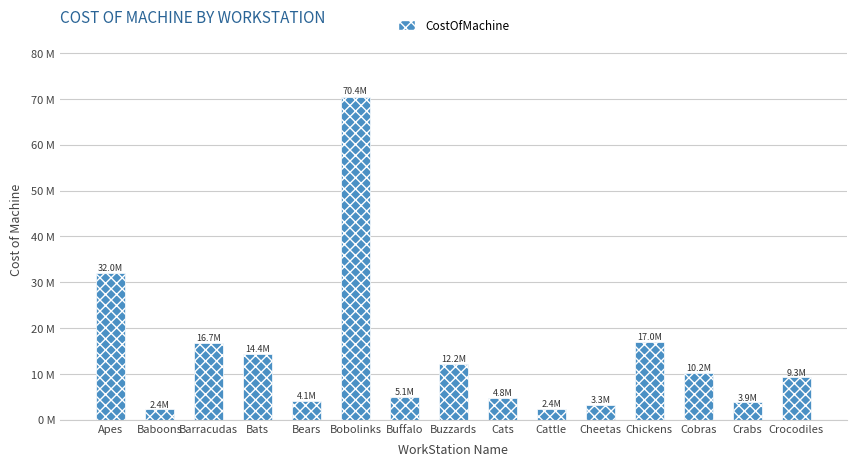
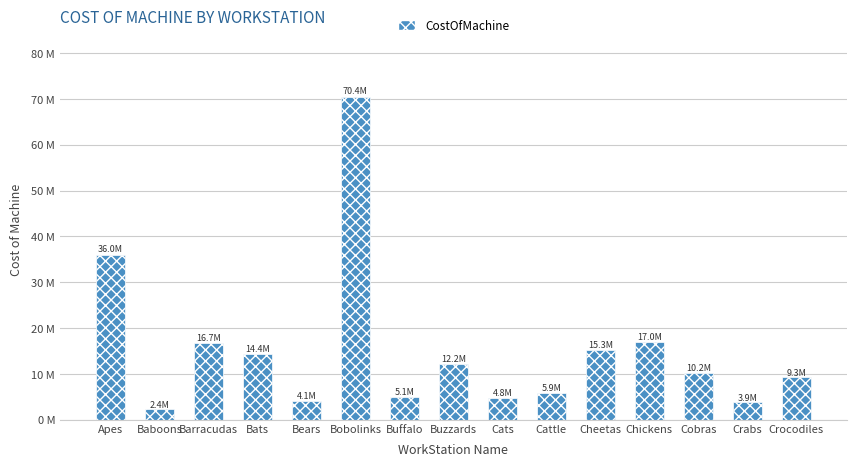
  {
-   "Apes": "32.0M",
+   "Apes": "36.0M",
    "Baboons": "2.4M",
    "Barracudas": "16.7M",
    "Bats": "14.4M",
    "Bears": "4.1M",
    "Bobolinks": "70.4M",
    "Buffalo": "5.1M",
    "Buzzards": "12.2M",
    "Cats": "4.8M",
-   "Cattle": "2.4M",
-   "Cheetas": "3.3M",
+   "Cattle": "5.9M",
+   "Cheetas": "15.3M",
    "Chickens": "17.0M",
    "Cobras": "10.2M",
    "Crabs": "3.9M",
    "Crocodiles": "9.3M"
  }
